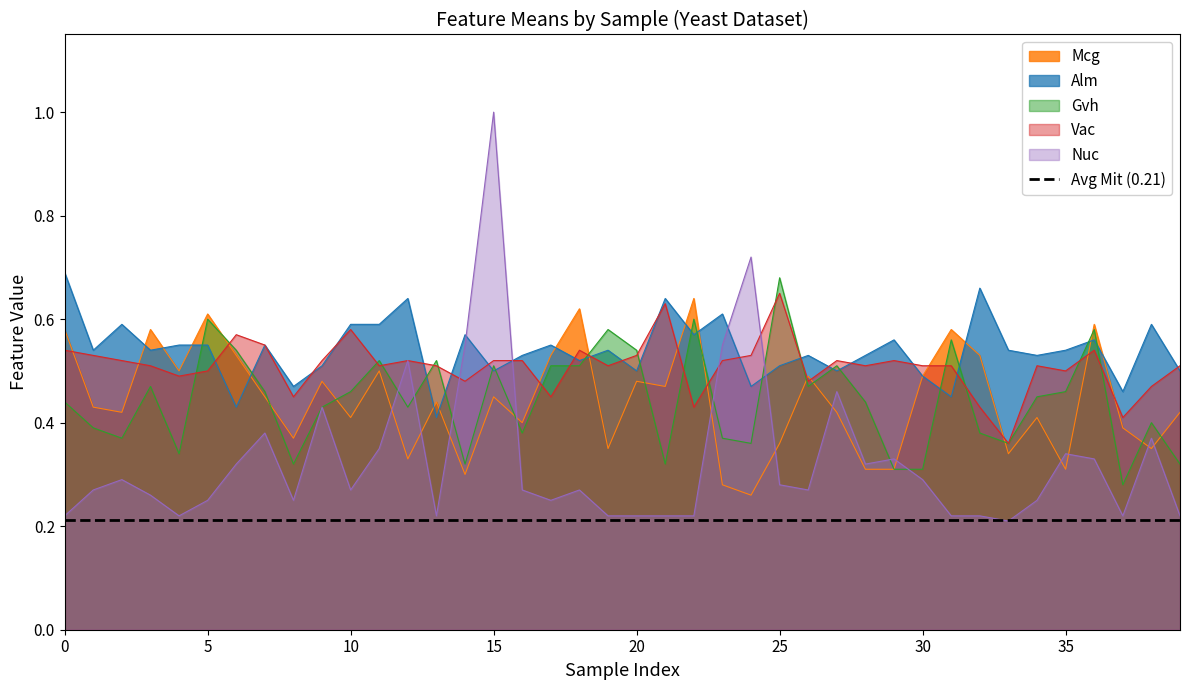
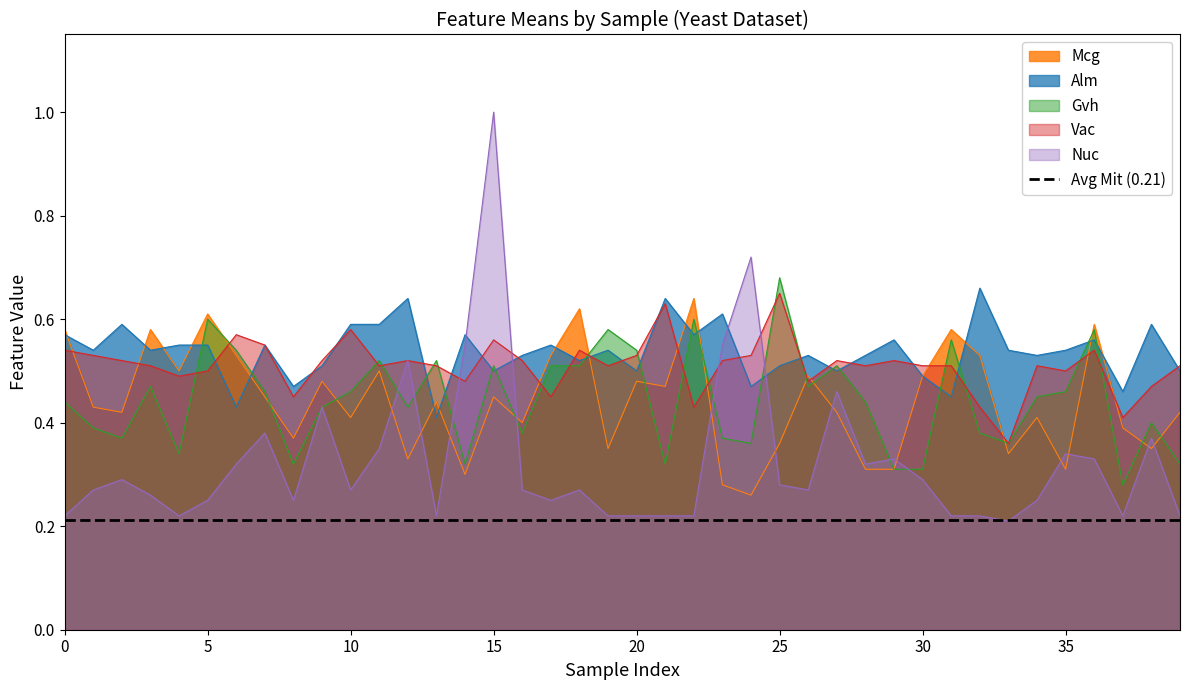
  {
    "Mcg": {
      "0": 0.58,
      "5": 0.61,
      "10": 0.41,
      "15": 0.45,
      "20": 0.48,
      "25": 0.36,
      "35": 0.31
    },
    "Alm": {
-     "0": 0.69,
+     "0": 0.57,
      "5": 0.55,
      "10": 0.59,
      "15": 0.50,
      "20": 0.50,
      "25": 0.51,
      "35": 0.54
    },
    "Gvh": {
      "0": 0.44,
      "5": 0.60,
      "10": 0.46,
      "15": 0.51,
      "20": 0.54,
      "25": 0.68,
      "30": 0.31,
      "35": 0.46
    },
    "Vac": {
      "0": 0.54,
      "5": 0.50,
      "10": 0.58,
-     "15": 0.52,
+     "15": 0.56,
      "20": 0.53,
      "25": 0.65,
      "30": 0.51,
      "35": 0.50
    },
    "Nuc": {
      "0": 0.22,
      "5": 0.25,
      "10": 0.27,
      "15": 1.00,
      "20": 0.22,
      "25": 0.28,
      "30": 0.29,
      "35": 0.34
    }
  }
